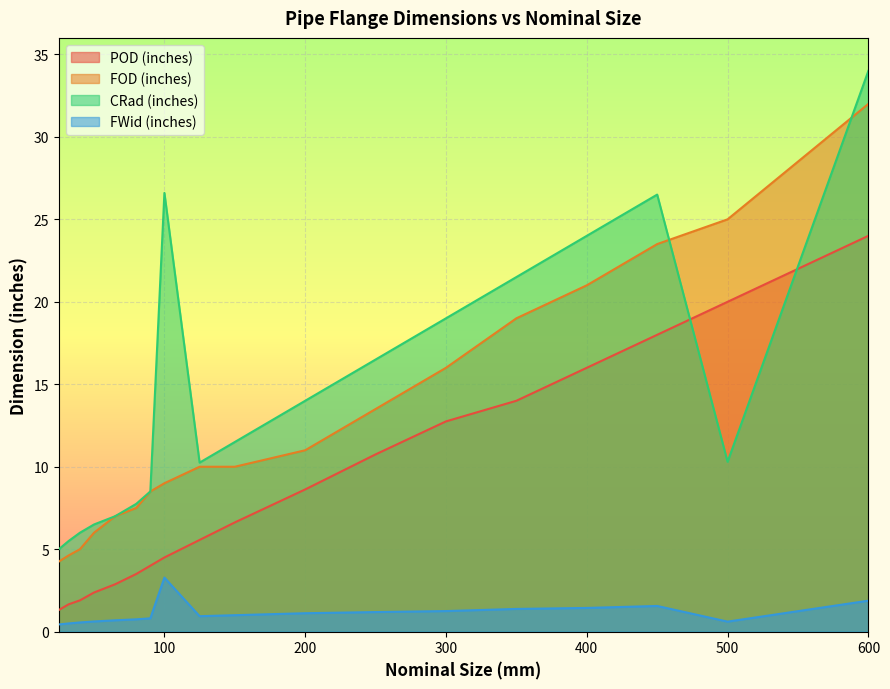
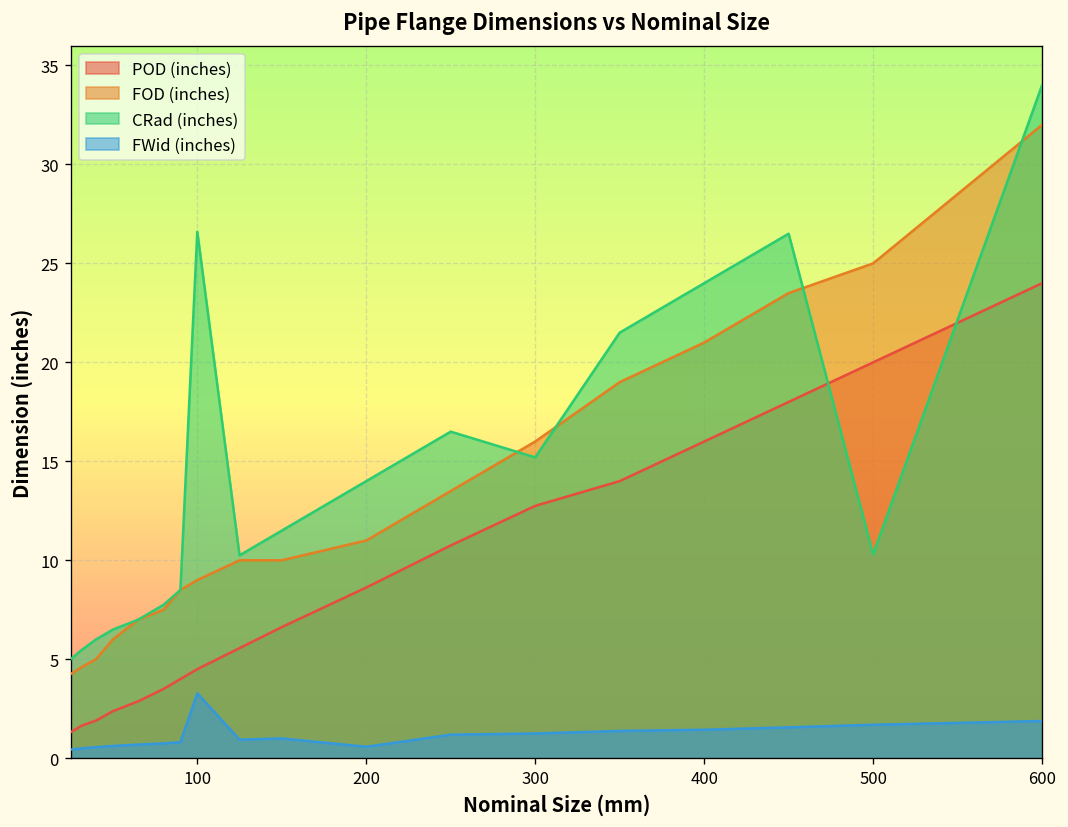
  {
    "CRad (inches)": {
      "100": 26.6,
      "200": 14.0,
-     "300": 19.0,
+     "300": 15.2,
      "400": 24.0,
      "500": 10.3,
      "600": 34.0
    },
    "FWid (inches)": {
      "100": 3.3,
-     "200": 1.1,
+     "200": 0.6,
      "300": 1.3,
      "400": 1.4,
-     "500": 0.6,
+     "500": 1.7,
      "600": 1.9
    }
  }
